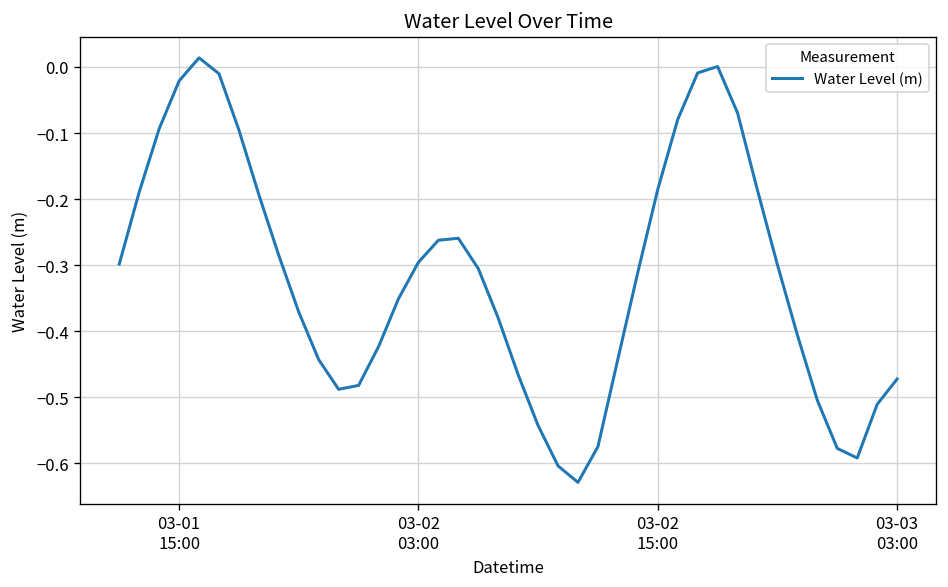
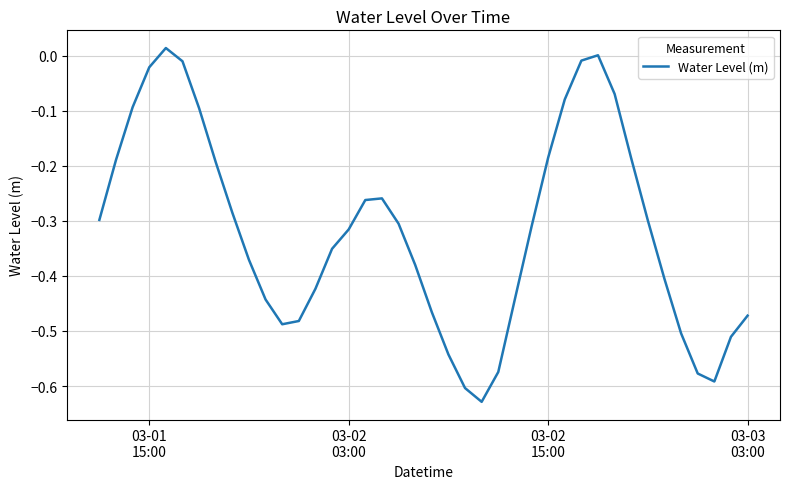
  {
    "03-01 15:00": -0.02,
-   "03-02 03:00": -0.30,
+   "03-02 03:00": -0.32,
    "03-02 15:00": -0.19,
    "03-03 03:00": -0.47
  }
